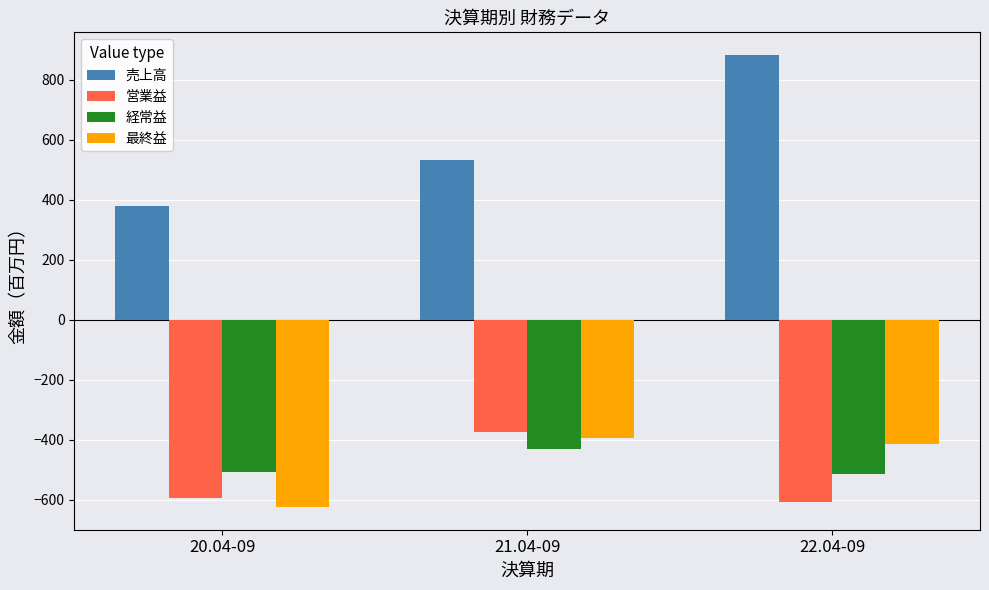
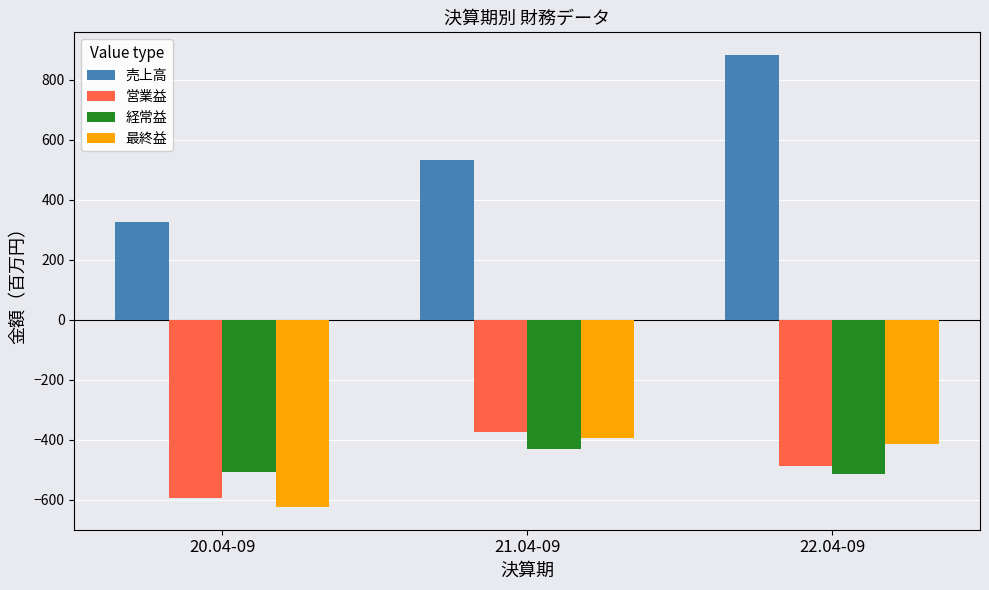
  {
    "売上高": {
-     "20.04-09": 380,
+     "20.04-09": 320,
      "21.04-09": 530,
      "22.04-09": 880
    },
    "営業益": {
      "20.04-09": -590,
      "21.04-09": -370,
-     "22.04-09": -610
+     "22.04-09": -490
    },
    "経常益": {
      "20.04-09": -510,
      "21.04-09": -430,
      "22.04-09": -520
    },
    "最終益": {
      "20.04-09": -630,
      "21.04-09": -400,
      "22.04-09": -420
    }
  }
